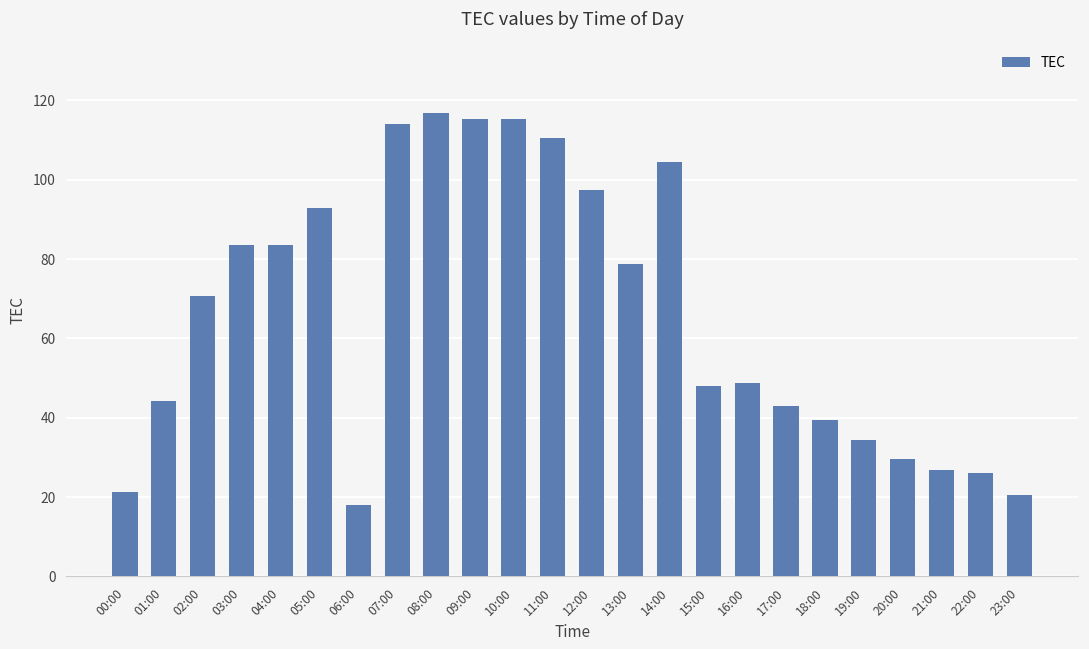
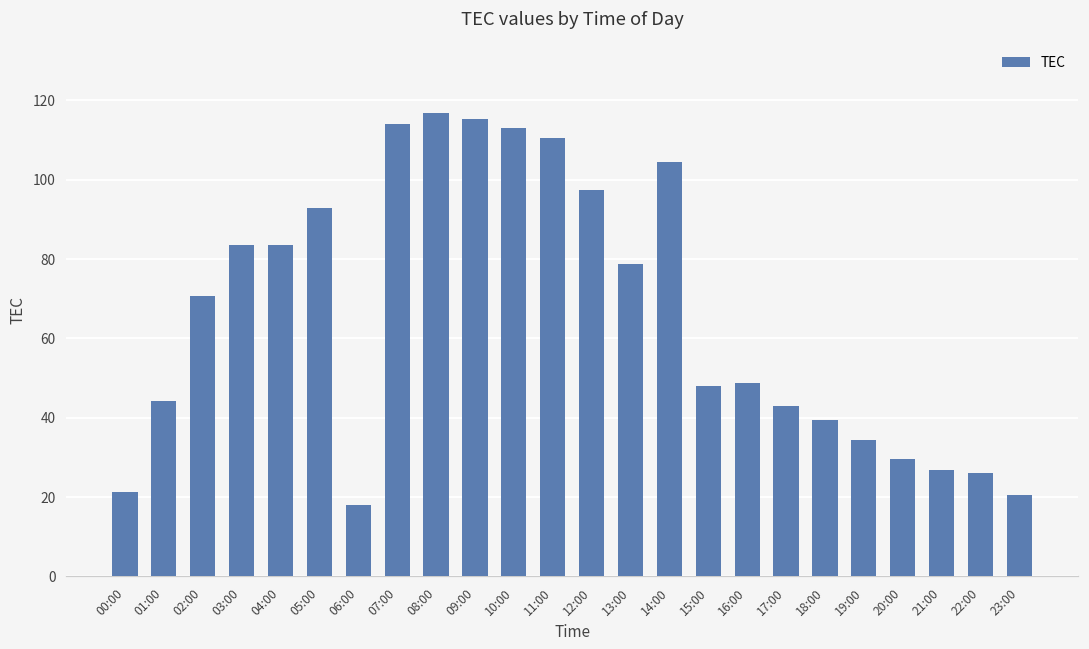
  {
    "00:00": 21,
    "01:00": 44,
    "02:00": 71,
    "03:00": 84,
    "04:00": 84,
    "05:00": 93,
    "06:00": 18,
    "07:00": 114,
    "08:00": 117,
    "09:00": 115,
-   "10:00": 115,
+   "10:00": 113,
    "11:00": 110,
    "12:00": 97,
    "13:00": 79,
    "14:00": 104,
    "15:00": 48,
    "16:00": 49,
    "17:00": 43,
    "18:00": 39,
    "19:00": 34,
    "20:00": 30,
    "21:00": 27,
    "22:00": 26,
    "23:00": 21
  }
